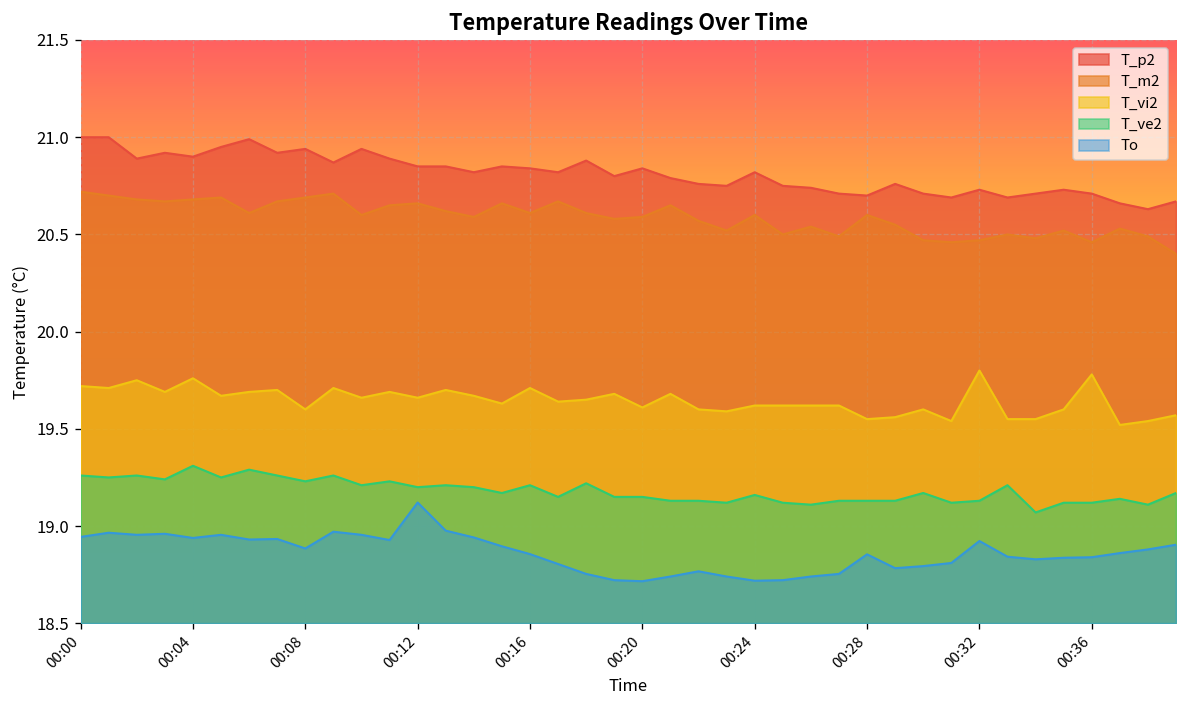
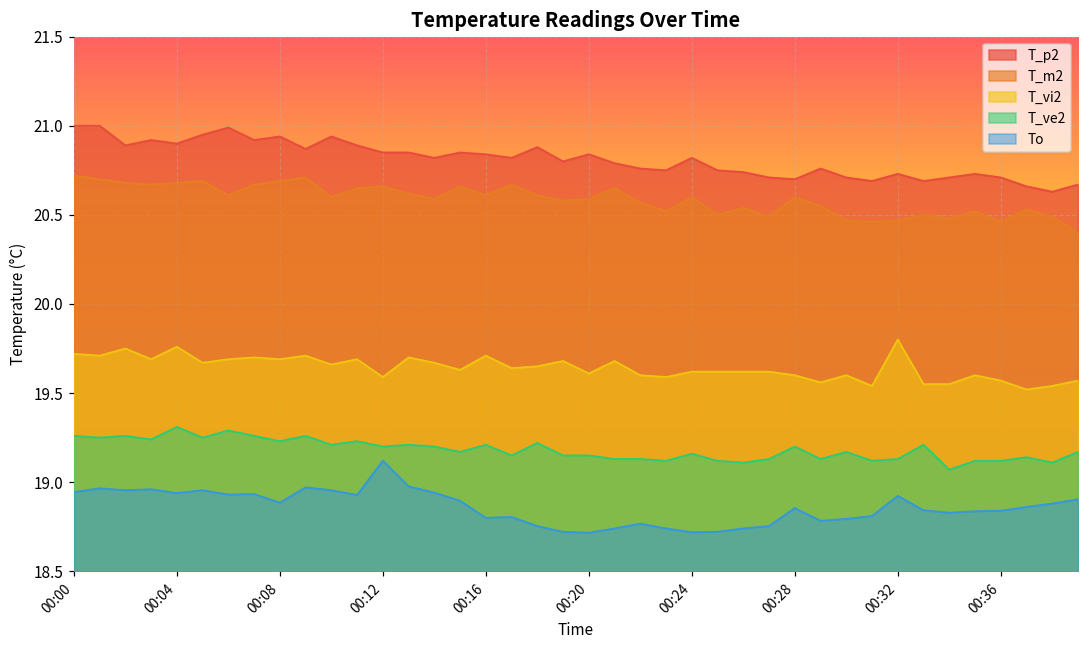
  {
    "T_vi2": {
      "00:00": 19.72,
      "00:04": 19.76,
-     "00:08": 19.60,
-     "00:12": 19.66,
+     "00:08": 19.69,
+     "00:12": 19.59,
      "00:16": 19.71,
      "00:20": 19.61,
      "00:24": 19.62,
-     "00:28": 19.55,
+     "00:28": 19.60,
      "00:32": 19.80,
-     "00:36": 19.78
+     "00:36": 19.57
    },
    "T_ve2": {
      "00:00": 19.26,
      "00:04": 19.31,
      "00:08": 19.23,
      "00:12": 19.20,
      "00:16": 19.21,
      "00:20": 19.15,
      "00:24": 19.16,
-     "00:28": 19.13,
+     "00:28": 19.20,
      "00:32": 19.13,
      "00:36": 19.12
    },
    "To": {
      "00:00": 18.94,
      "00:04": 18.94,
      "00:08": 18.88,
      "00:12": 19.12,
-     "00:16": 18.86,
+     "00:16": 18.80,
      "00:20": 18.72,
      "00:24": 18.72,
      "00:28": 18.85,
      "00:32": 18.92,
      "00:36": 18.84
    }
  }
